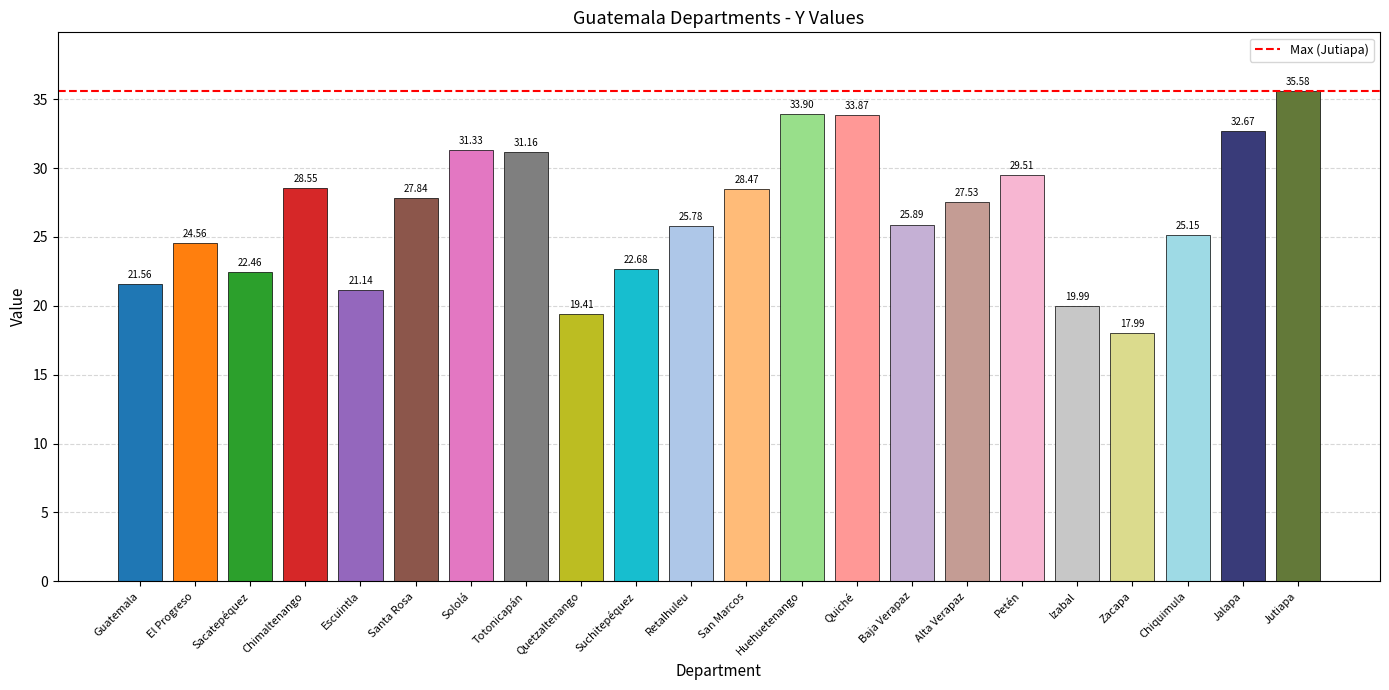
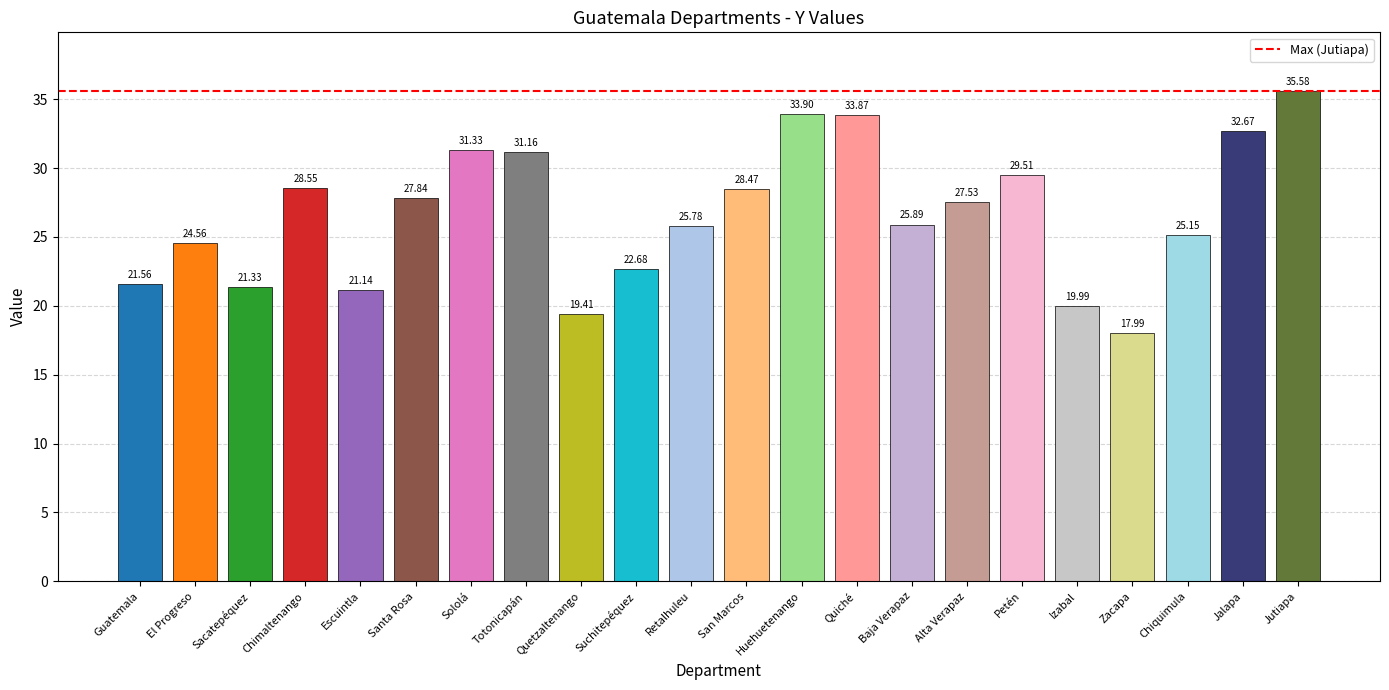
  {
    "Guatemala": 21.56,
    "El Progreso": 24.56,
-   "Sacatepéquez": 22.46,
+   "Sacatepéquez": 21.33,
    "Chimaltenango": 28.55,
    "Escuintla": 21.14,
    "Santa Rosa": 27.84,
    "Sololá": 31.33,
    "Totonicapán": 31.16,
    "Quetzaltenango": 19.41,
    "Suchitepéquez": 22.68,
    "Retalhuleu": 25.78,
    "San Marcos": 28.47,
    "Huehuetenango": 33.90,
    "Quiché": 33.87,
    "Baja Verapaz": 25.89,
    "Alta Verapaz": 27.53,
    "Petén": 29.51,
    "Izabal": 19.99,
    "Zacapa": 17.99,
    "Chiquimula": 25.15,
    "Jalapa": 32.67,
    "Jutiapa": 35.58
  }
